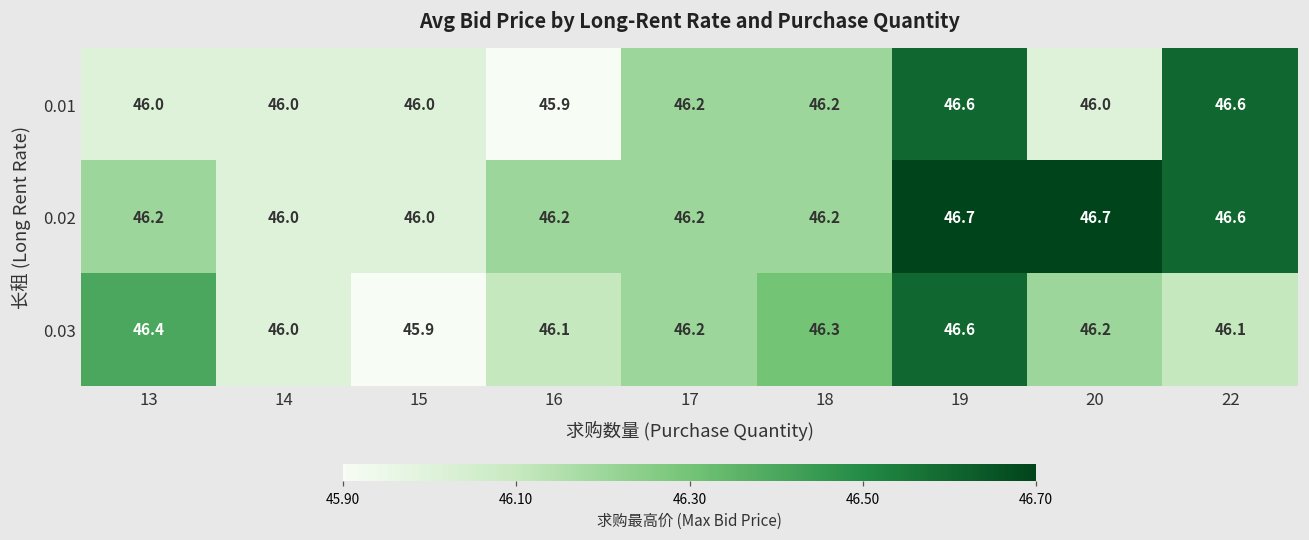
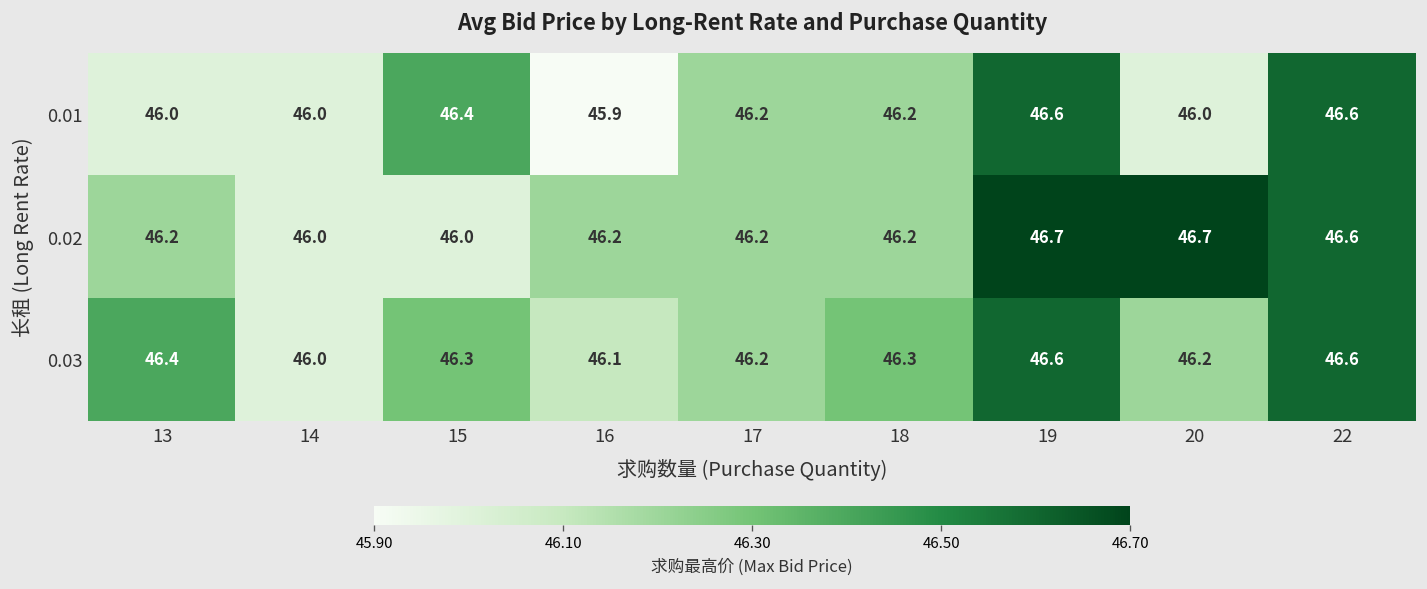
  {
    "0.01": {
      "13": 46.0,
      "14": 46.0,
-     "15": 46.0,
+     "15": 46.4,
      "16": 45.9,
      "17": 46.2,
      "18": 46.2,
      "19": 46.6,
      "20": 46.0,
      "22": 46.6
    },
    "0.02": {
      "13": 46.2,
      "14": 46.0,
      "15": 46.0,
      "16": 46.2,
      "17": 46.2,
      "18": 46.2,
      "19": 46.7,
      "20": 46.7,
      "22": 46.6
    },
    "0.03": {
      "13": 46.4,
      "14": 46.0,
-     "15": 45.9,
+     "15": 46.3,
      "16": 46.1,
      "17": 46.2,
      "18": 46.3,
      "19": 46.6,
      "20": 46.2,
-     "22": 46.1
+     "22": 46.6
    }
  }
